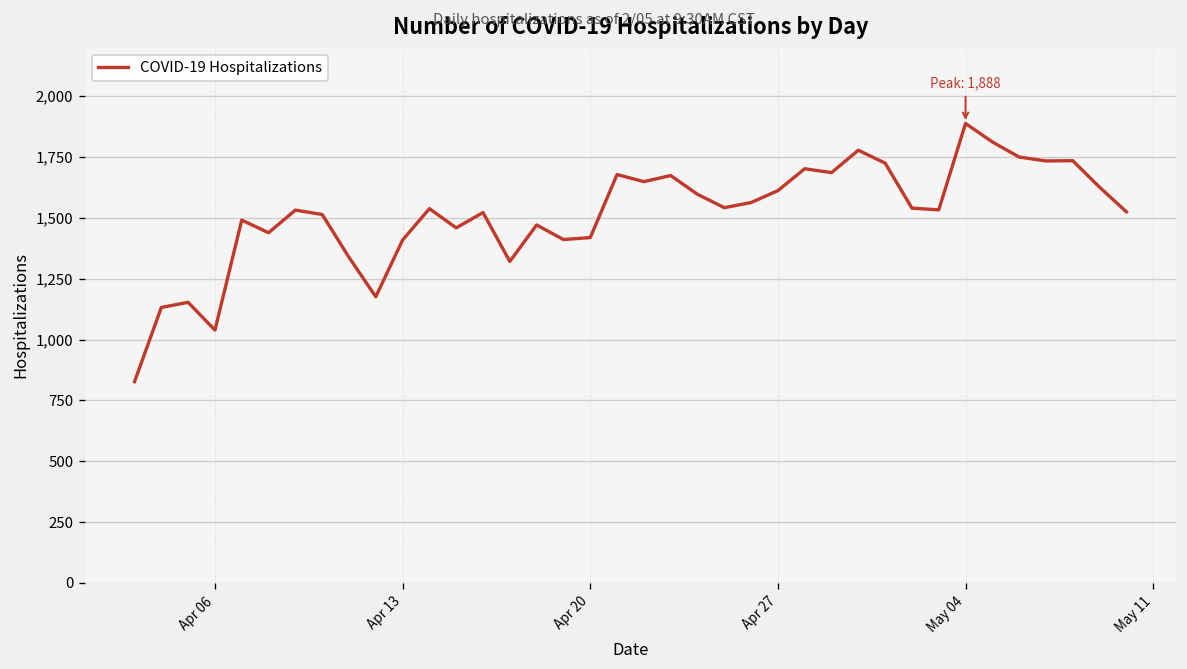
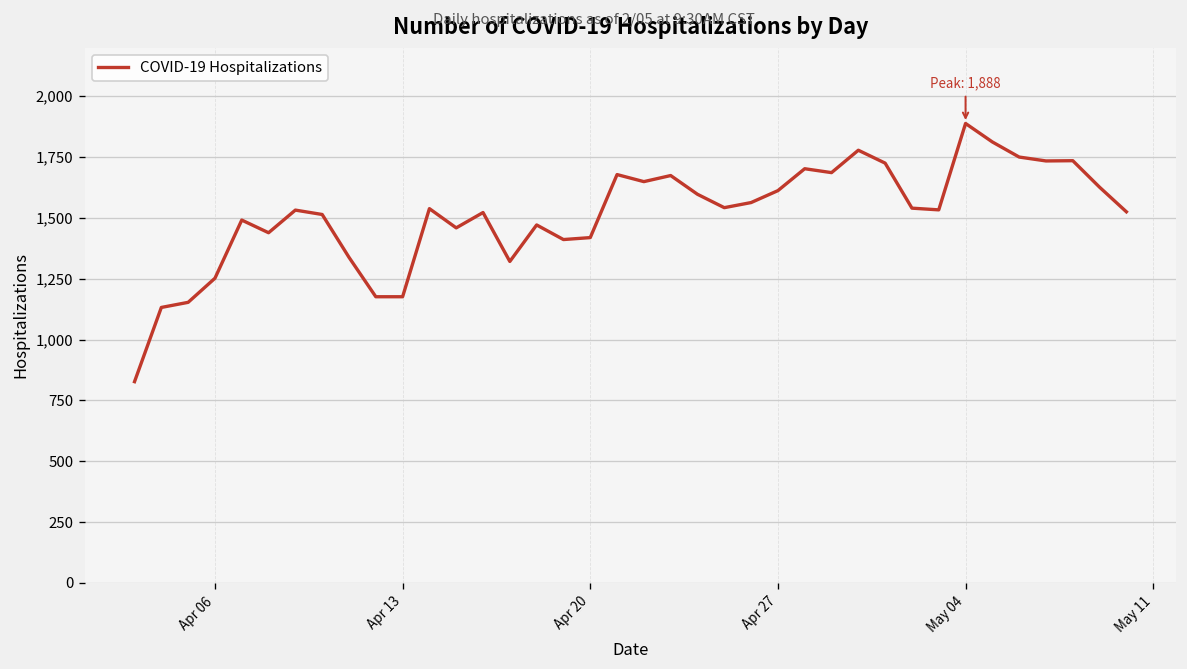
  {
-   "Apr 06": "1,040",
-   "Apr 13": "1,410",
+   "Apr 06": "1,250",
+   "Apr 13": "1,180",
    "Apr 20": "1,420",
    "Apr 27": "1,610"
  }
